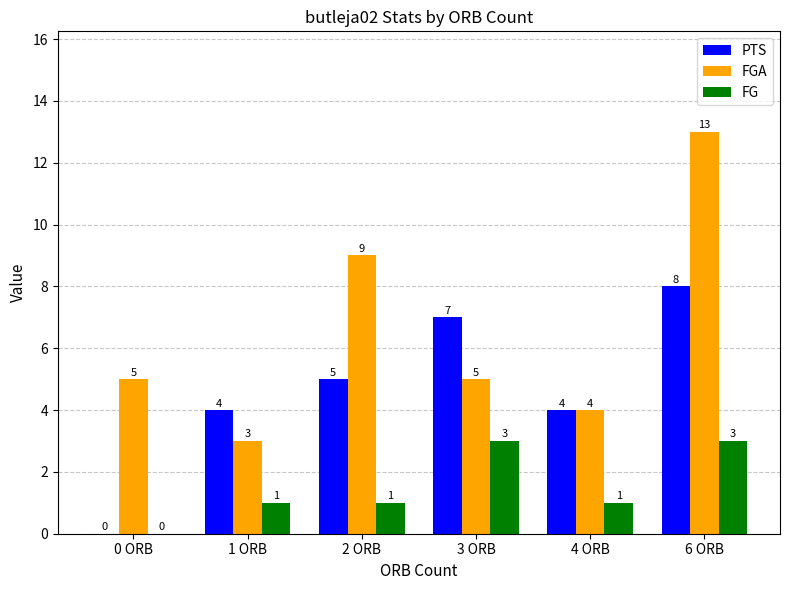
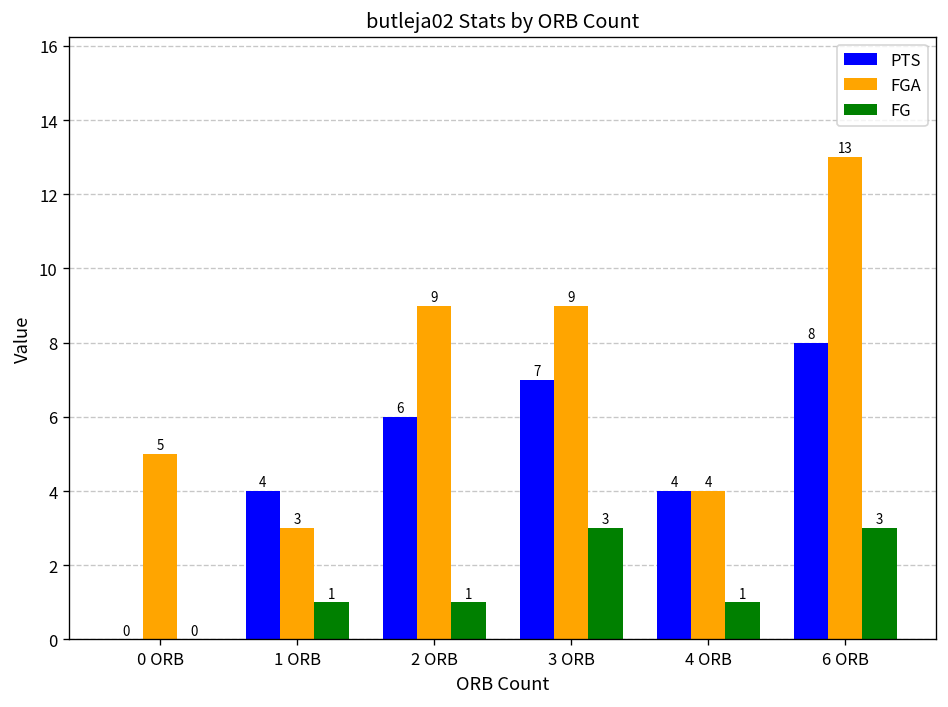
  {
    "PTS": {
      "0 ORB": 0,
      "1 ORB": 4,
-     "2 ORB": 5,
+     "2 ORB": 6,
      "3 ORB": 7,
      "4 ORB": 4,
      "6 ORB": 8
    },
    "FGA": {
      "0 ORB": 5,
      "1 ORB": 3,
      "2 ORB": 9,
-     "3 ORB": 5,
+     "3 ORB": 9,
      "4 ORB": 4,
      "6 ORB": 13
    },
    "FG": {
      "0 ORB": 0,
      "1 ORB": 1,
      "2 ORB": 1,
      "3 ORB": 3,
      "4 ORB": 1,
      "6 ORB": 3
    }
  }
